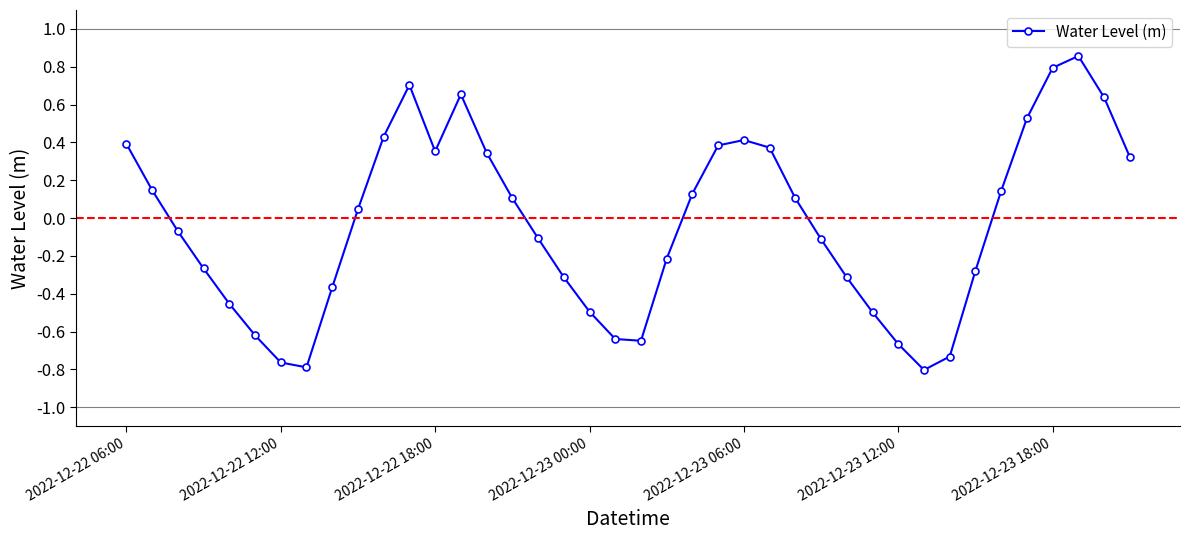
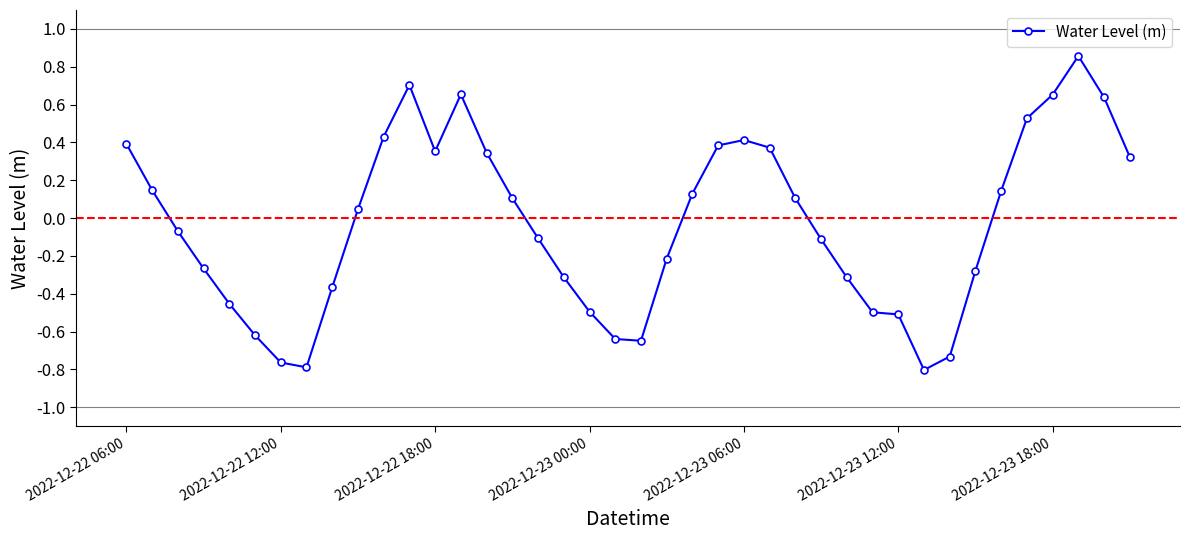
  {
    "2022-12-22 06:00": 0.39,
    "2022-12-22 12:00": -0.76,
    "2022-12-22 18:00": 0.35,
    "2022-12-23 00:00": -0.49,
    "2022-12-23 06:00": 0.41,
-   "2022-12-23 12:00": -0.67,
-   "2022-12-23 18:00": 0.79
+   "2022-12-23 12:00": -0.51,
+   "2022-12-23 18:00": 0.65
  }
